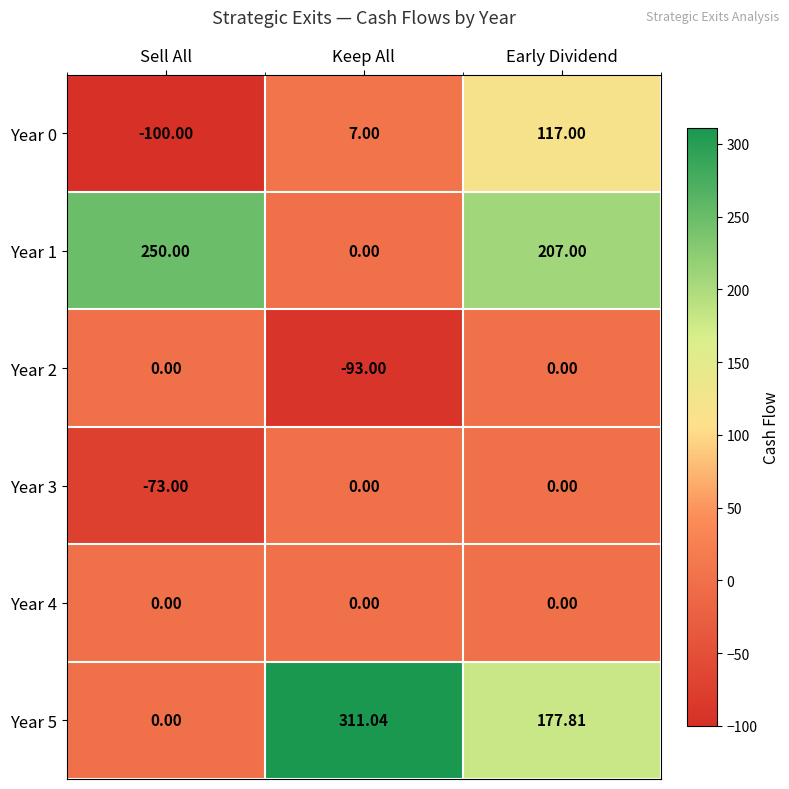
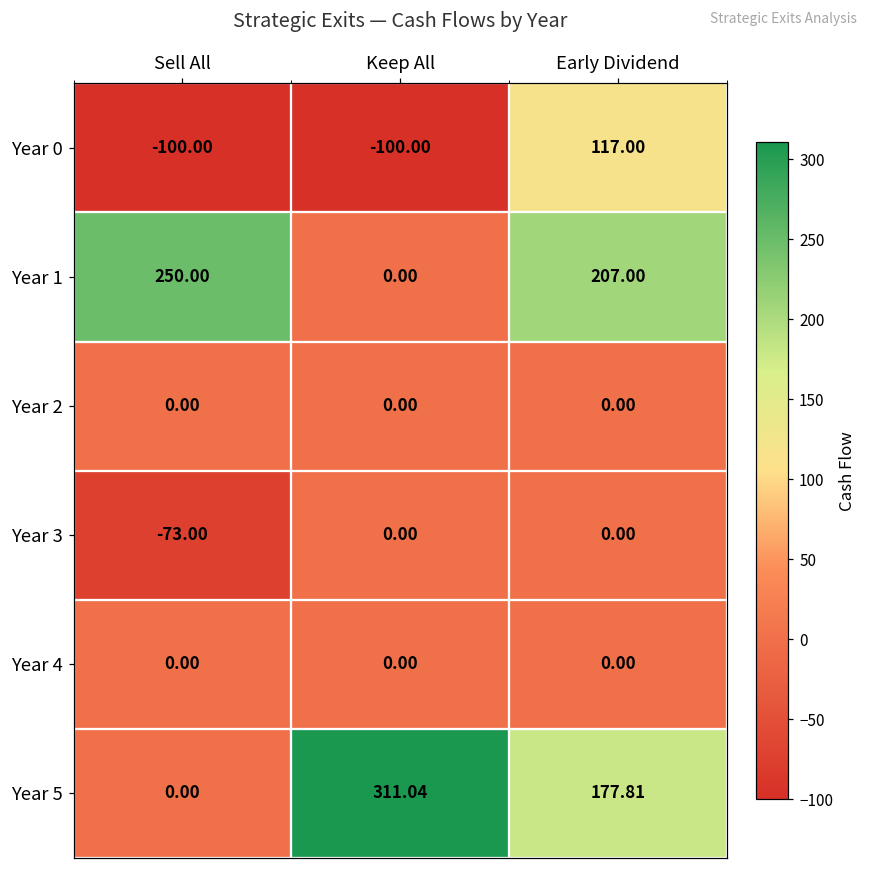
  {
    "Year 0": {
      "Sell All": -100.00,
-     "Keep All": 7.00,
+     "Keep All": -100.00,
      "Early Dividend": 117.00
    },
    "Year 1": {
      "Sell All": 250.00,
      "Keep All": 0.00,
      "Early Dividend": 207.00
    },
    "Year 2": {
      "Sell All": 0.00,
-     "Keep All": -93.00,
+     "Keep All": 0.00,
      "Early Dividend": 0.00
    },
    "Year 3": {
      "Sell All": -73.00,
      "Keep All": 0.00,
      "Early Dividend": 0.00
    },
    "Year 4": {
      "Sell All": 0.00,
      "Keep All": 0.00,
      "Early Dividend": 0.00
    },
    "Year 5": {
      "Sell All": 0.00,
      "Keep All": 311.04,
      "Early Dividend": 177.81
    }
  }
